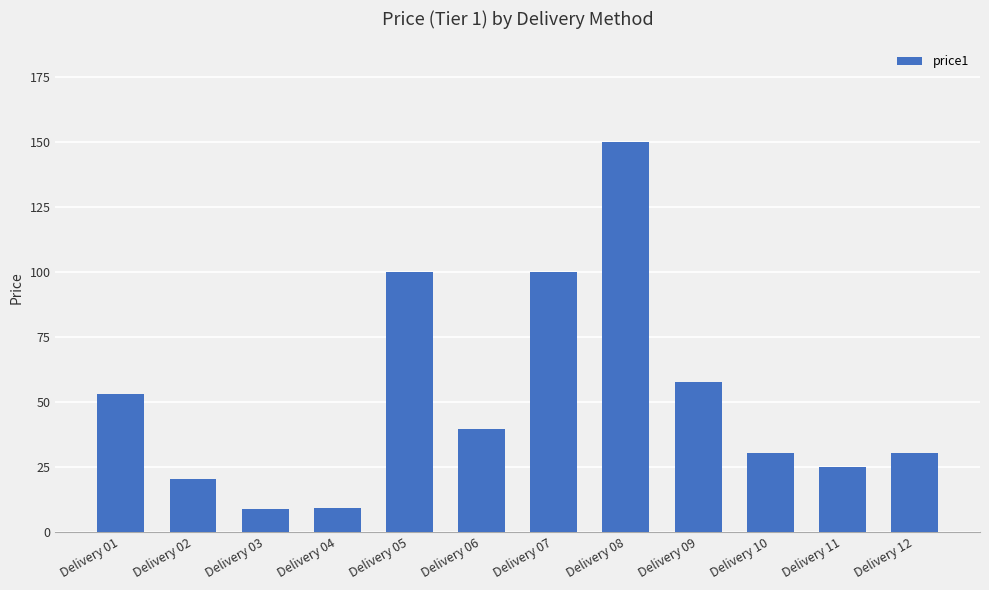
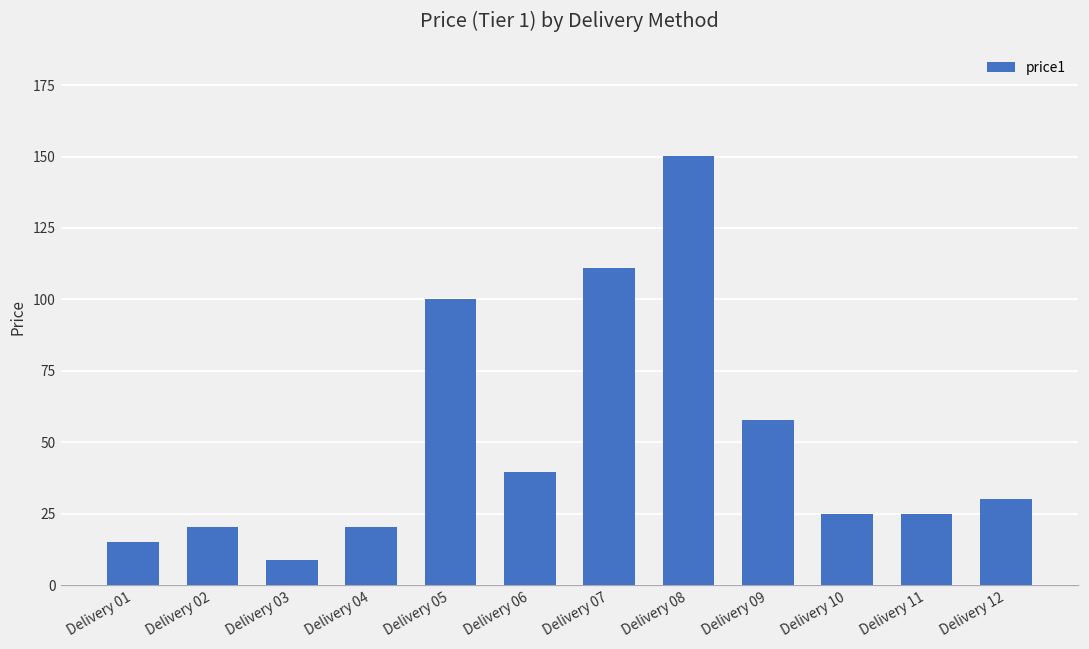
  {
-   "Delivery 01": 53,
+   "Delivery 01": 15,
    "Delivery 02": 20,
    "Delivery 03": 9,
-   "Delivery 04": 9,
+   "Delivery 04": 20,
    "Delivery 05": 100,
    "Delivery 06": 40,
-   "Delivery 07": 100,
+   "Delivery 07": 111,
    "Delivery 08": 150,
    "Delivery 09": 58,
-   "Delivery 10": 30,
+   "Delivery 10": 25,
    "Delivery 11": 25,
    "Delivery 12": 30
  }
